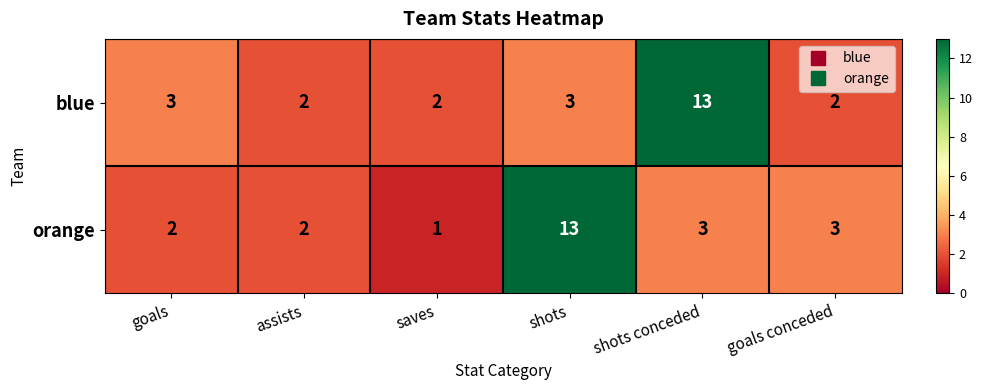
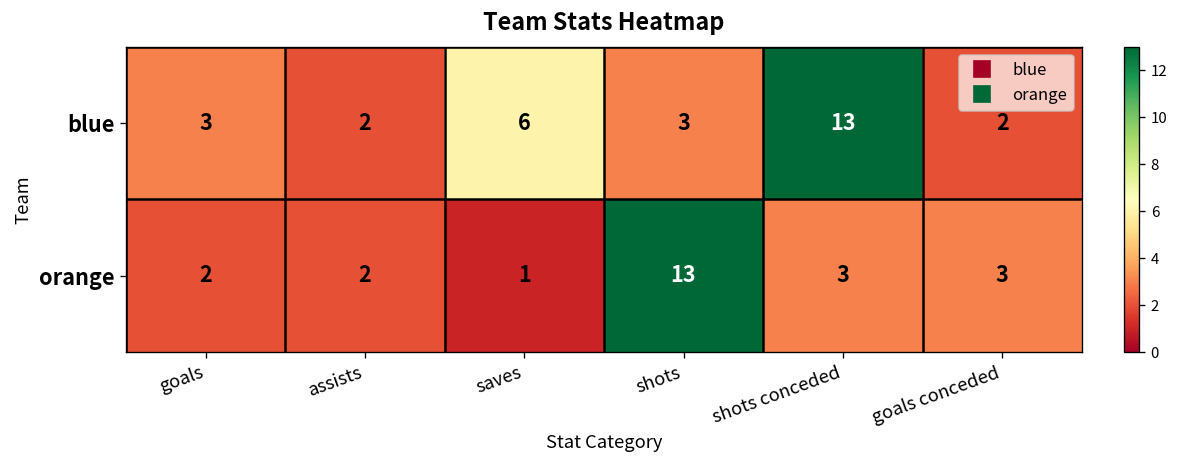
  {
    "blue": {
      "goals": 3,
      "assists": 2,
-     "saves": 2,
+     "saves": 6,
      "shots": 3,
      "shots conceded": 13,
      "goals conceded": 2
    },
    "orange": {
      "goals": 2,
      "assists": 2,
      "saves": 1,
      "shots": 13,
      "shots conceded": 3,
      "goals conceded": 3
    }
  }
